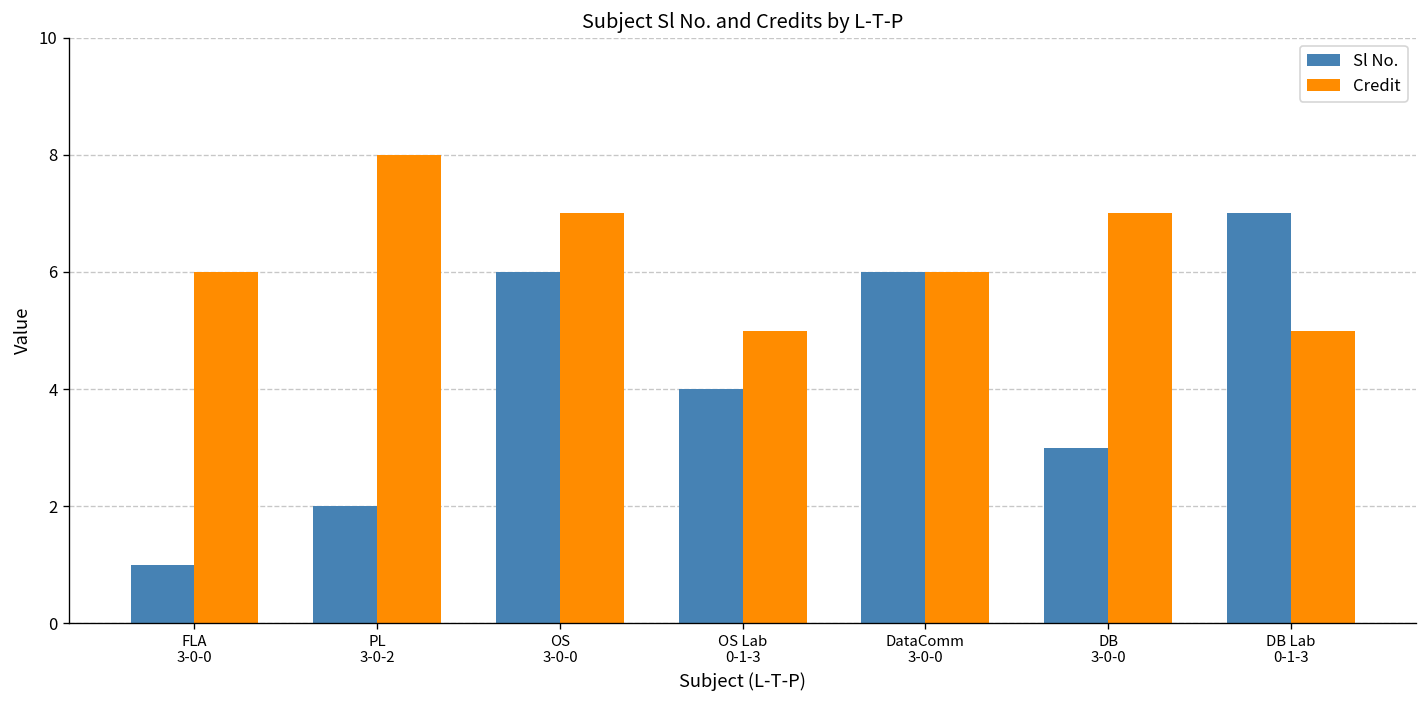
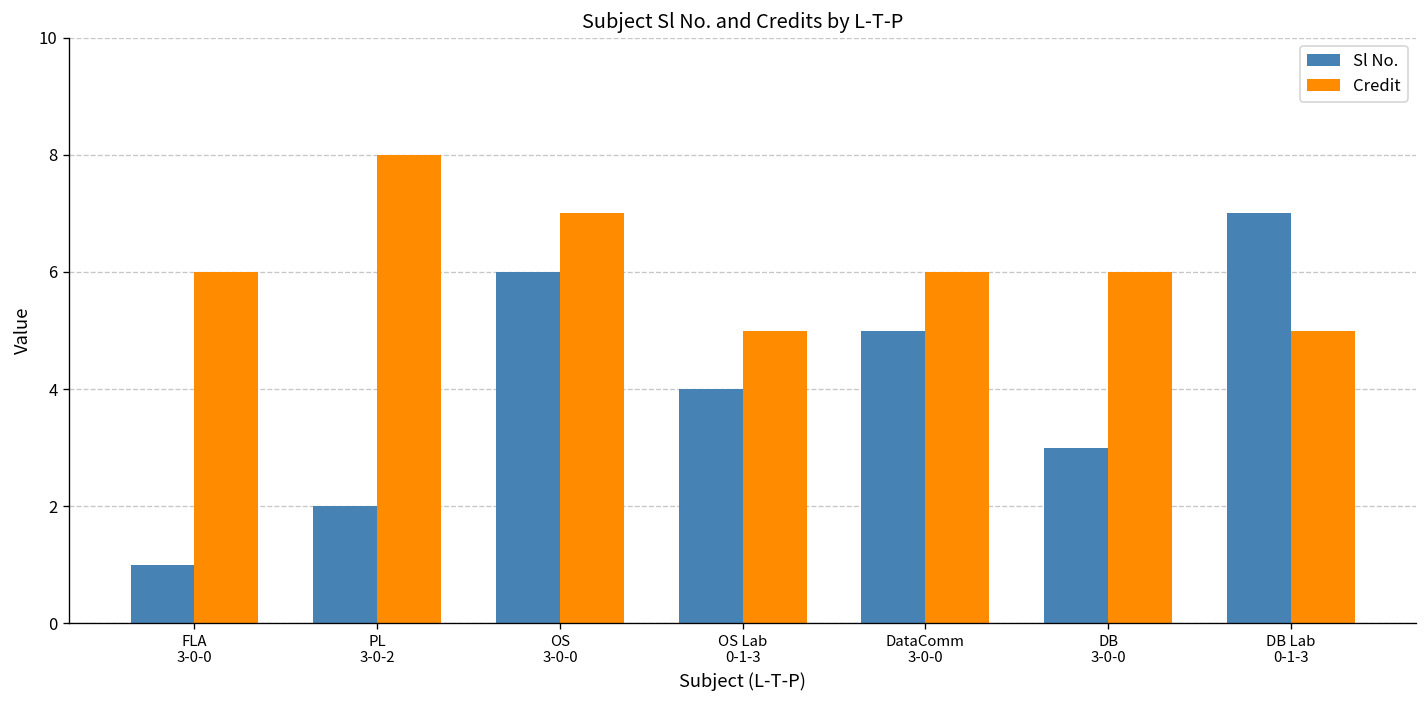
  {
    "Sl No.": {
      "FLA 3-0-0": 1,
      "PL 3-0-2": 2,
      "OS 3-0-0": 6,
      "OS Lab 0-1-3": 4,
-     "DataComm 3-0-0": 6,
+     "DataComm 3-0-0": 5,
      "DB 3-0-0": 3,
      "DB Lab 0-1-3": 7
    },
    "Credit": {
      "FLA 3-0-0": 6,
      "PL 3-0-2": 8,
      "OS 3-0-0": 7,
      "OS Lab 0-1-3": 5,
      "DataComm 3-0-0": 6,
-     "DB 3-0-0": 7,
+     "DB 3-0-0": 6,
      "DB Lab 0-1-3": 5
    }
  }
